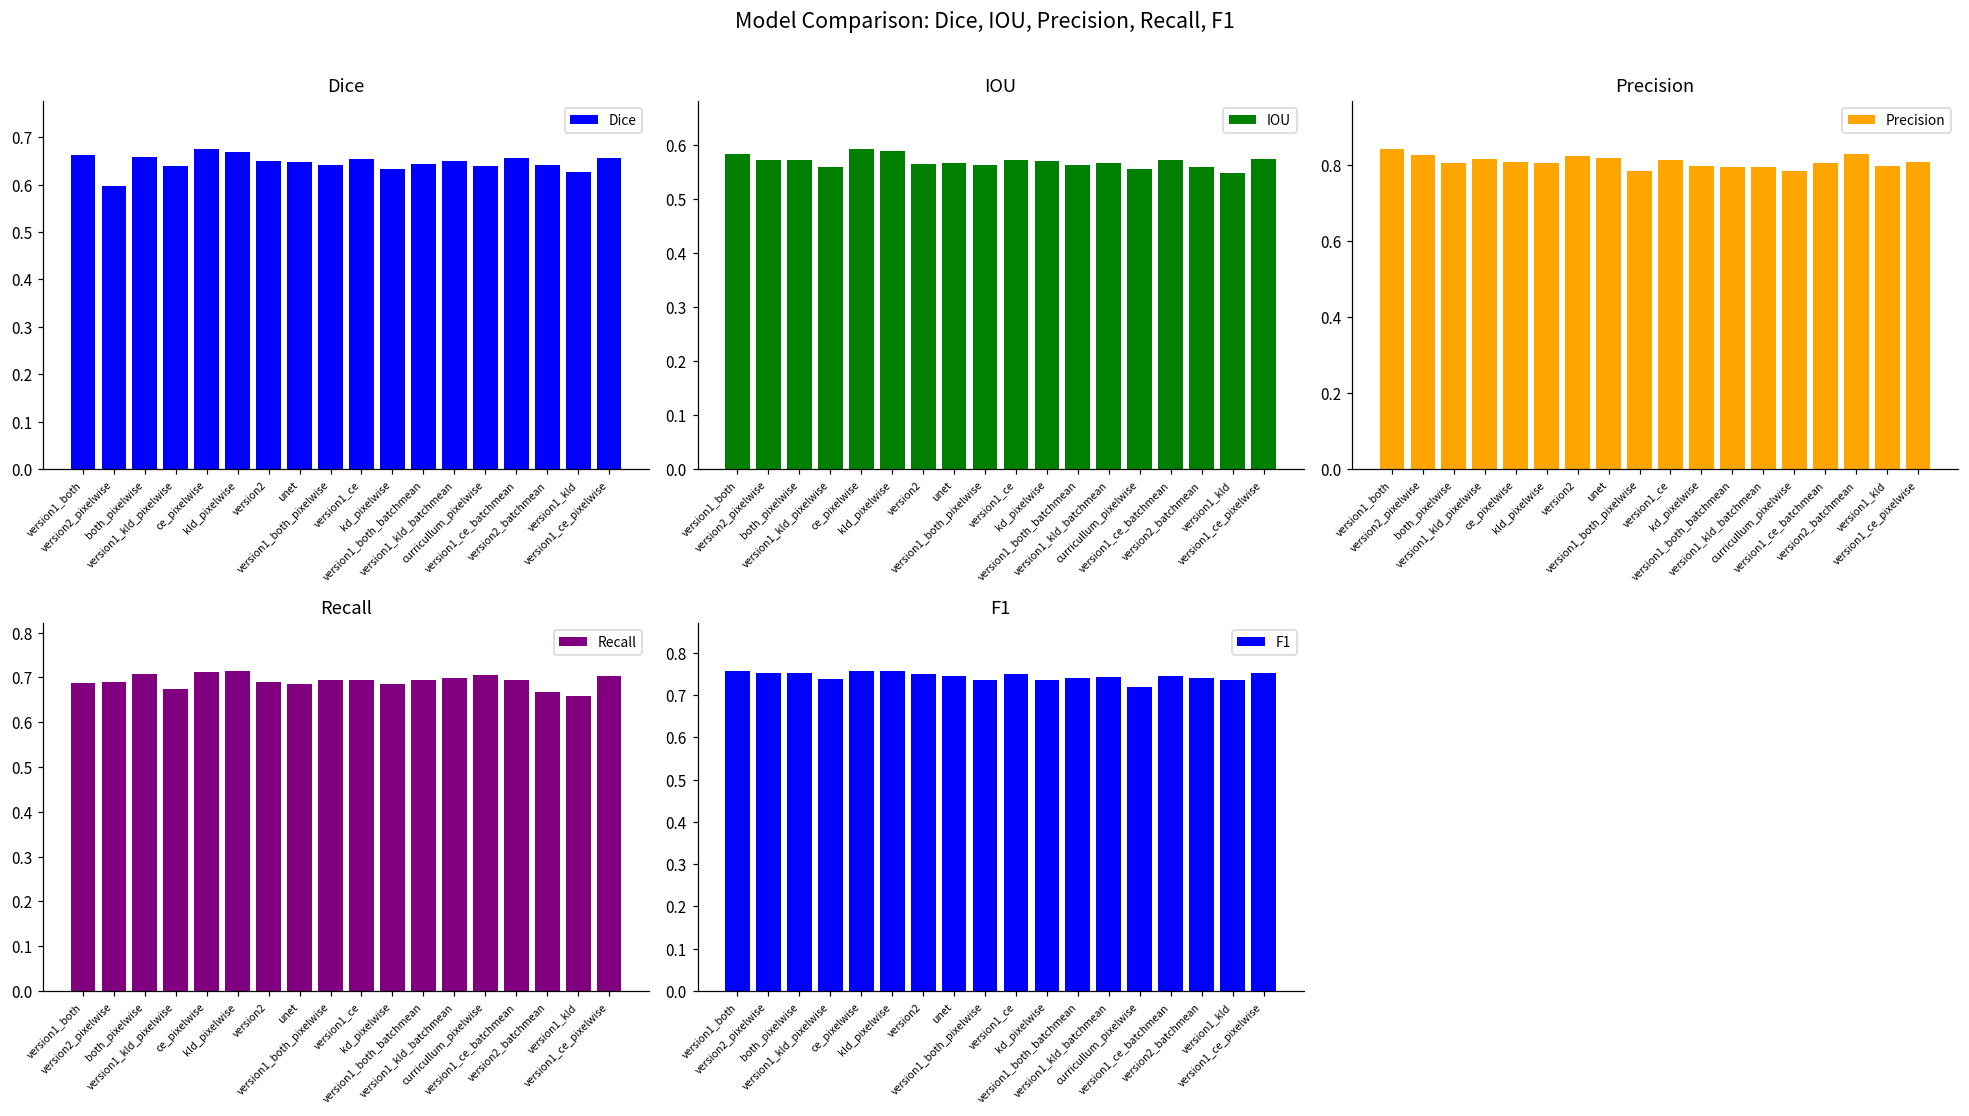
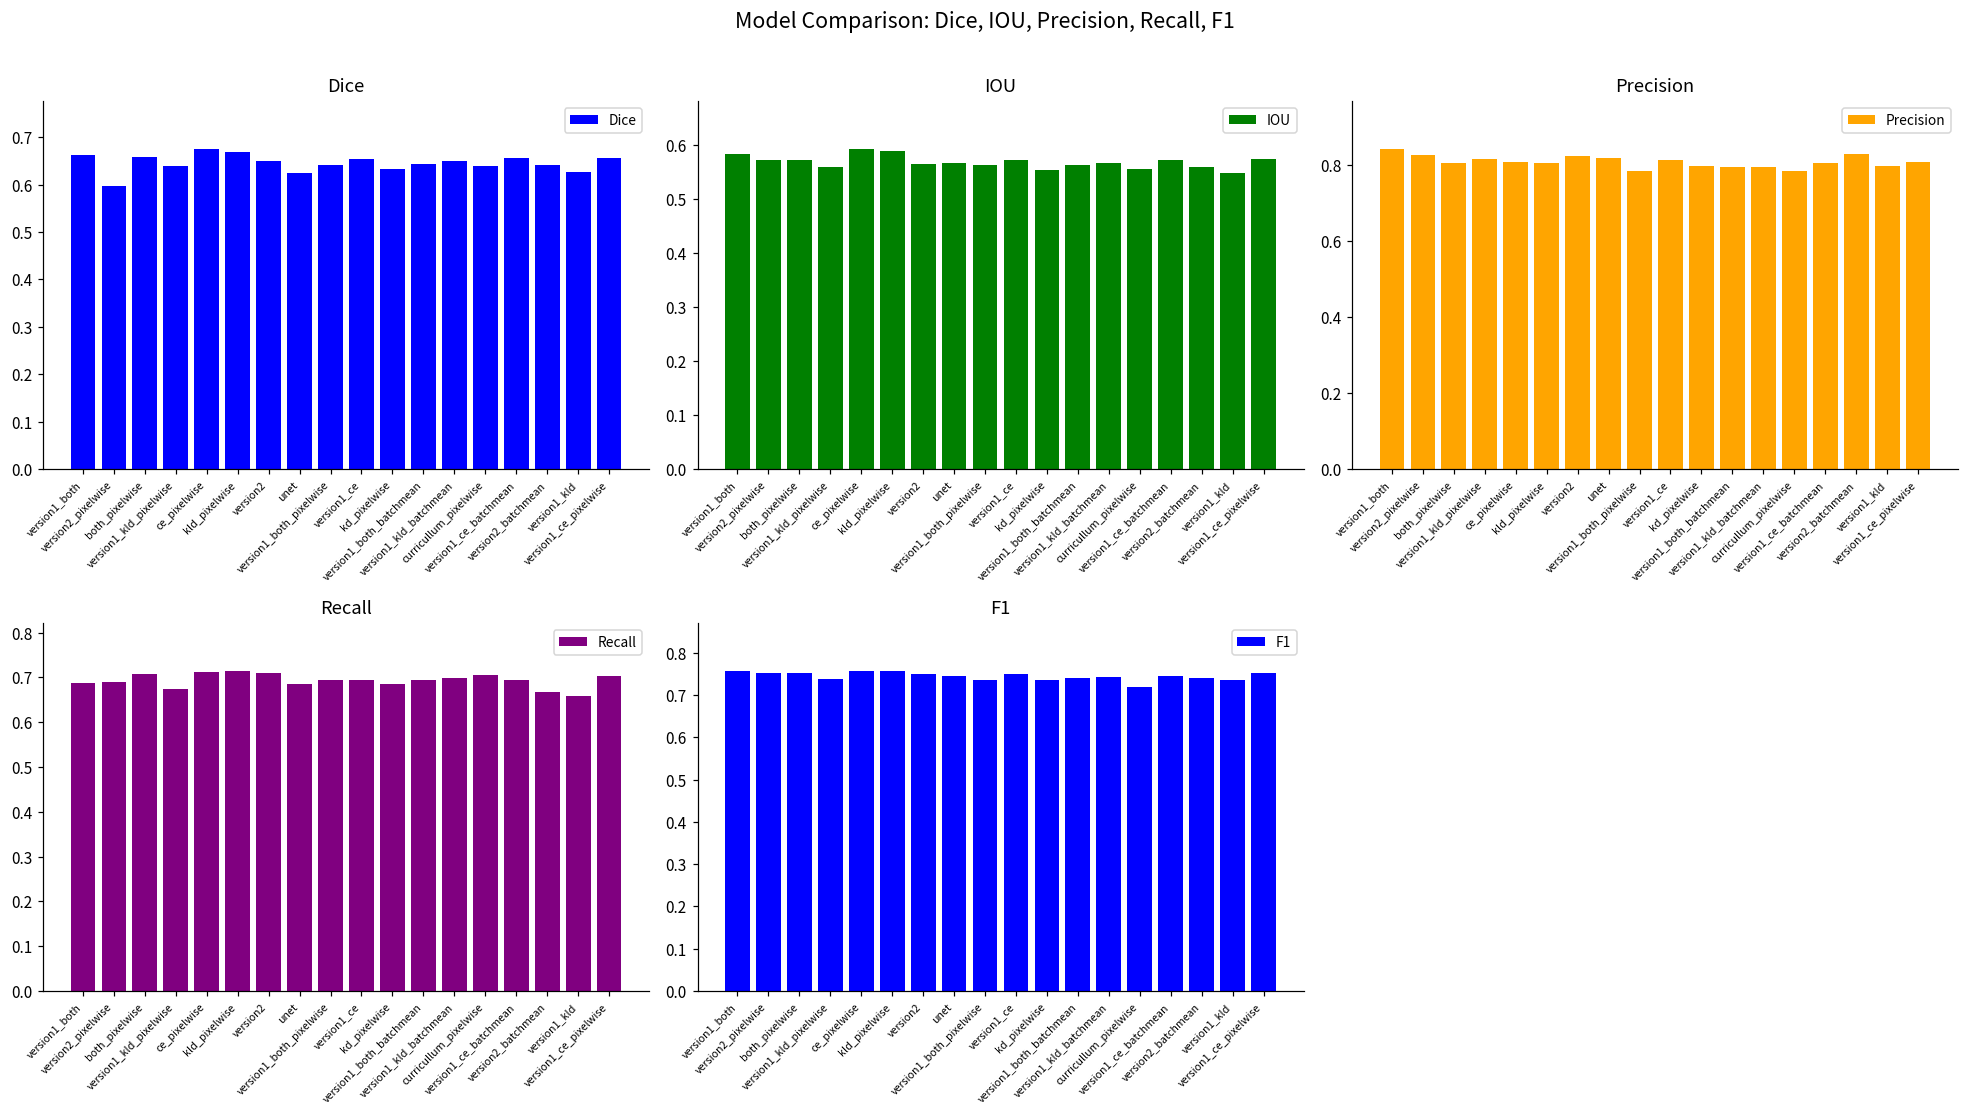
  {
    "Dice": {
      "version1_both": 0.66,
      "version2_pixelwise": 0.60,
      "both_pixelwise": 0.66,
      "version1_kld_pixelwise": 0.64,
      "ce_pixelwise": 0.67,
      "kld_pixelwise": 0.67,
      "version2": 0.65,
-     "unet": 0.65,
+     "unet": 0.62,
      "version1_both_pixelwise": 0.64,
      "version1_ce": 0.65,
      "kd_pixelwise": 0.63,
      "version1_both_batchmean": 0.64,
      "version1_kld_batchmean": 0.65,
      "curricullum_pixelwise": 0.64,
      "version1_ce_batchmean": 0.66,
      "version2_batchmean": 0.64,
      "version1_kld": 0.63,
      "version1_ce_pixelwise": 0.66
    },
    "IOU": {
      "version1_both": 0.58,
      "version2_pixelwise": 0.57,
      "both_pixelwise": 0.57,
      "version1_kld_pixelwise": 0.56,
      "ce_pixelwise": 0.59,
      "kld_pixelwise": 0.59,
      "version2": 0.57,
      "unet": 0.57,
      "version1_both_pixelwise": 0.56,
      "version1_ce": 0.57,
-     "kd_pixelwise": 0.57,
+     "kd_pixelwise": 0.55,
      "version1_both_batchmean": 0.56,
      "version1_kld_batchmean": 0.57,
      "curricullum_pixelwise": 0.56,
      "version1_ce_batchmean": 0.57,
      "version2_batchmean": 0.56,
      "version1_kld": 0.55,
      "version1_ce_pixelwise": 0.57
    },
    "Precision": {
      "version1_both": 0.84,
      "version2_pixelwise": 0.83,
      "both_pixelwise": 0.80,
      "version1_kld_pixelwise": 0.82,
      "ce_pixelwise": 0.81,
      "kld_pixelwise": 0.80,
      "version2": 0.82,
      "unet": 0.82,
      "version1_both_pixelwise": 0.78,
      "version1_ce": 0.81,
      "kd_pixelwise": 0.80,
      "version1_both_batchmean": 0.79,
      "version1_kld_batchmean": 0.79,
      "curricullum_pixelwise": 0.78,
      "version1_ce_batchmean": 0.80,
      "version2_batchmean": 0.83,
      "version1_kld": 0.80,
      "version1_ce_pixelwise": 0.81
    },
    "Recall": {
      "version1_both": 0.69,
      "version2_pixelwise": 0.69,
      "both_pixelwise": 0.71,
      "version1_kld_pixelwise": 0.67,
      "ce_pixelwise": 0.71,
      "kld_pixelwise": 0.71,
-     "version2": 0.69,
+     "version2": 0.71,
      "unet": 0.69,
      "version1_both_pixelwise": 0.69,
      "version1_ce": 0.70,
      "kd_pixelwise": 0.68,
      "version1_both_batchmean": 0.69,
      "version1_kld_batchmean": 0.70,
      "curricullum_pixelwise": 0.70,
      "version1_ce_batchmean": 0.69,
      "version2_batchmean": 0.67,
      "version1_kld": 0.66,
      "version1_ce_pixelwise": 0.70
    },
    "F1": {
      "version1_both": 0.76,
      "version2_pixelwise": 0.75,
      "both_pixelwise": 0.75,
      "version1_kld_pixelwise": 0.74,
      "ce_pixelwise": 0.76,
      "kld_pixelwise": 0.76,
      "version2": 0.75,
      "unet": 0.75,
      "version1_both_pixelwise": 0.74,
      "version1_ce": 0.75,
      "kd_pixelwise": 0.74,
      "version1_both_batchmean": 0.74,
      "version1_kld_batchmean": 0.74,
      "curricullum_pixelwise": 0.72,
      "version1_ce_batchmean": 0.75,
      "version2_batchmean": 0.74,
      "version1_kld": 0.74,
      "version1_ce_pixelwise": 0.75
    }
  }
